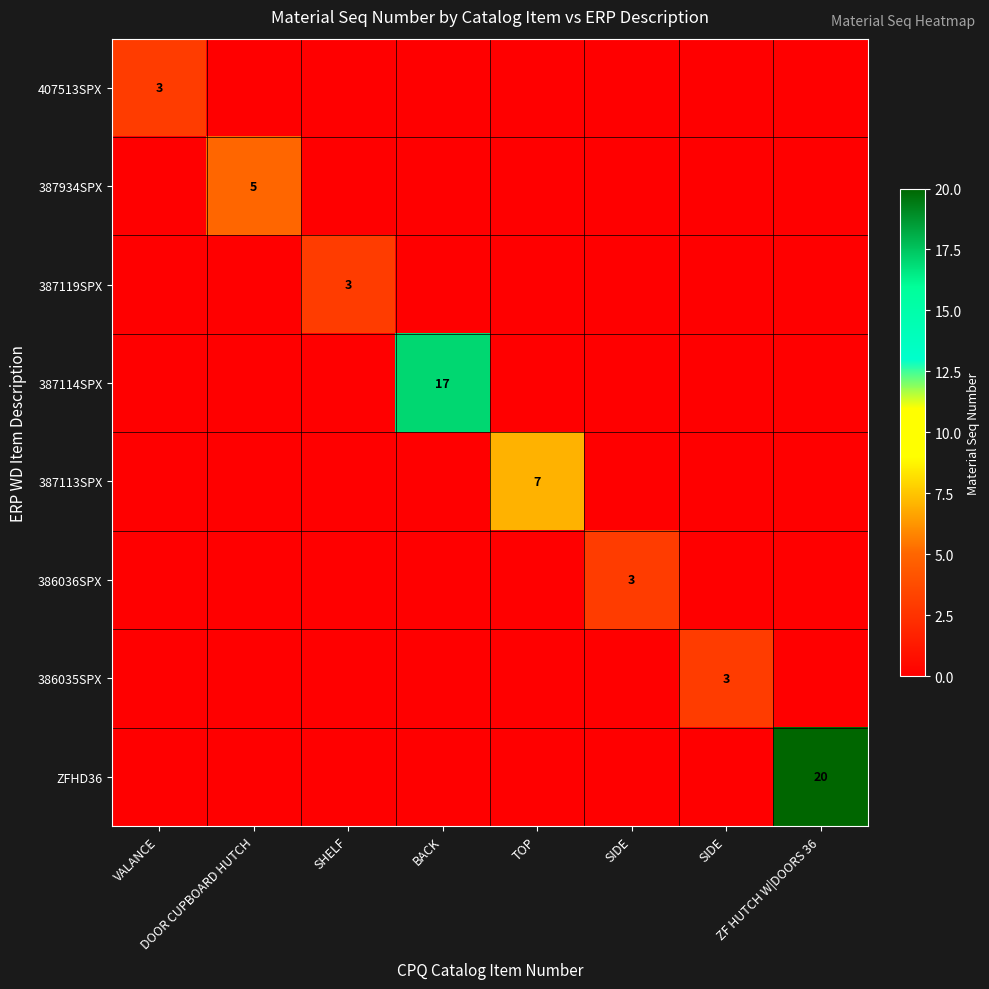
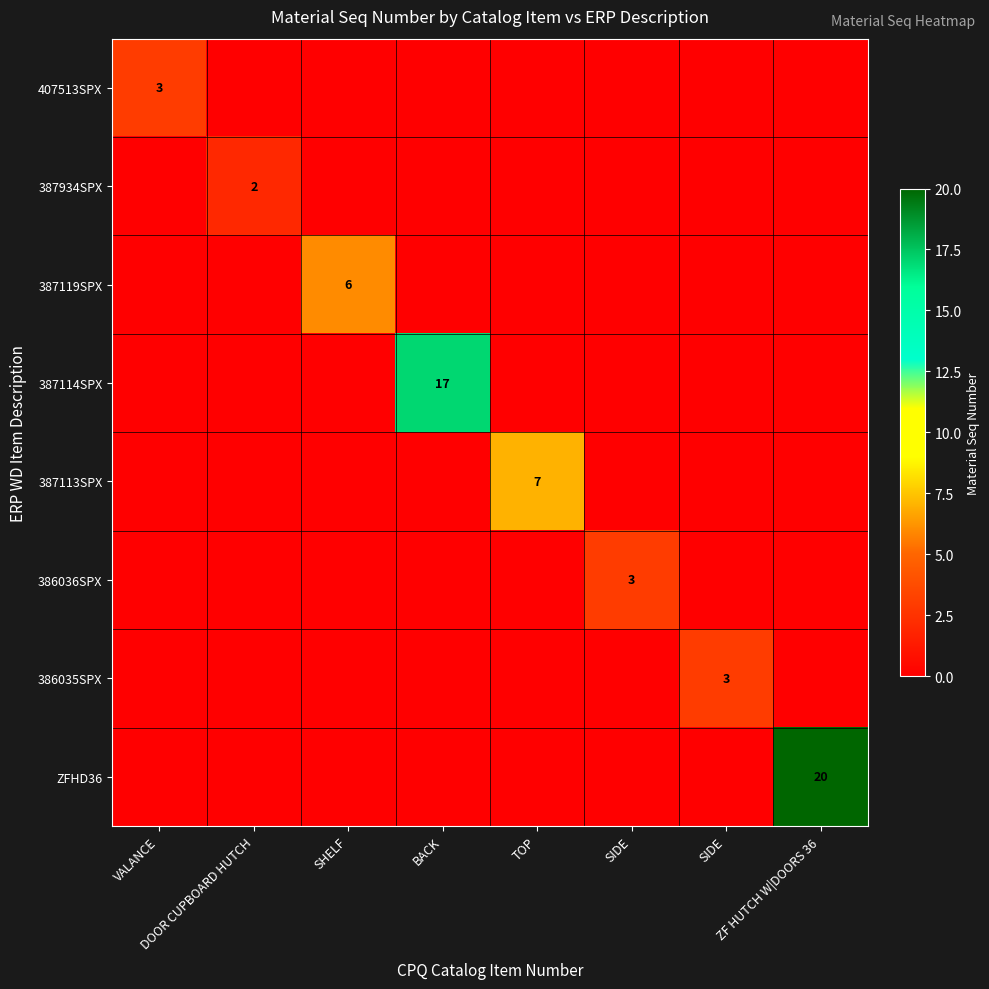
  {
    "407513SPX": {
      "VALANCE": 3
    },
    "387934SPX": {
-     "DOOR CUPBOARD HUTCH": 5
+     "DOOR CUPBOARD HUTCH": 2
    },
    "387119SPX": {
-     "SHELF": 3
+     "SHELF": 6
    },
    "387114SPX": {
      "BACK": 17
    },
    "387113SPX": {
      "TOP": 7
    },
    "ZFHD36": {
      "ZF HUTCH W|DOORS 36": 20
    }
  }
